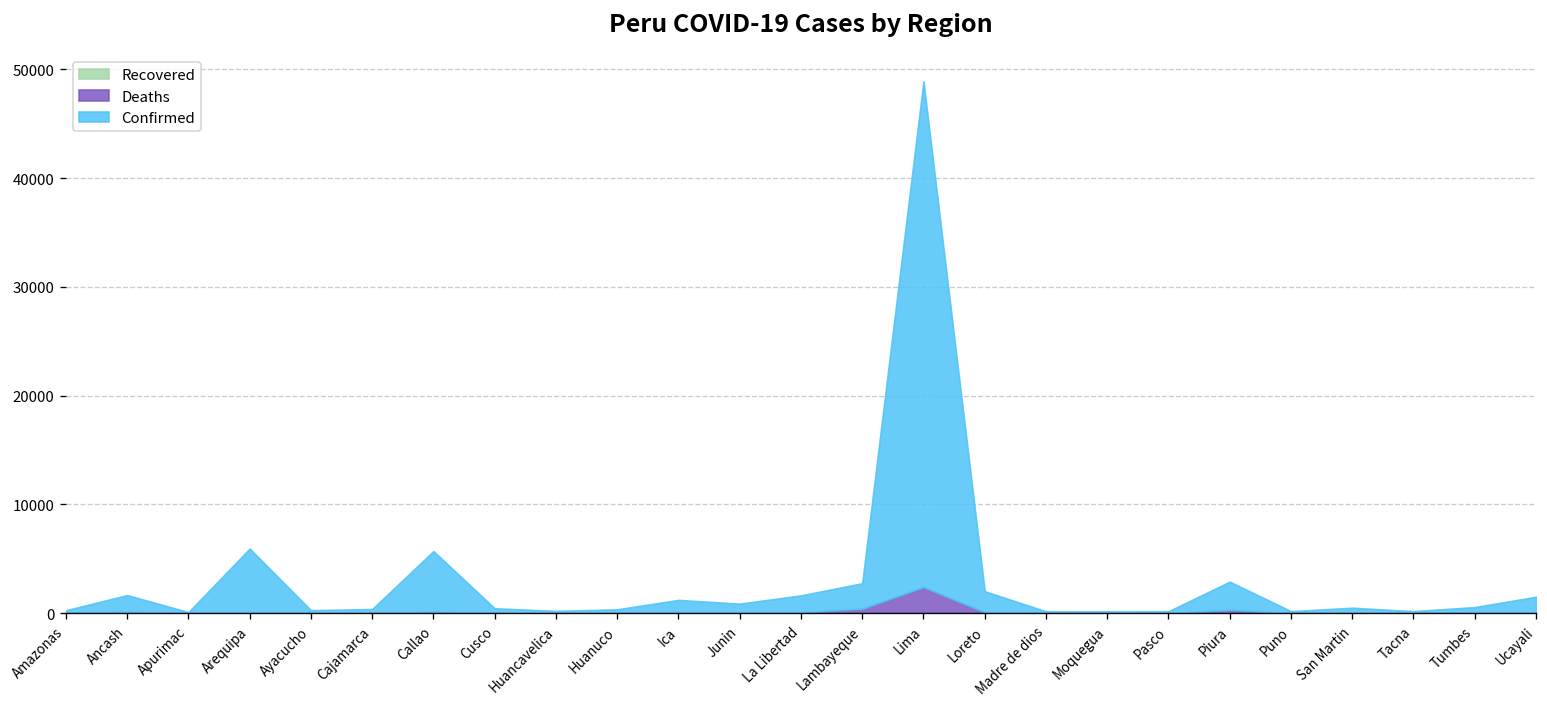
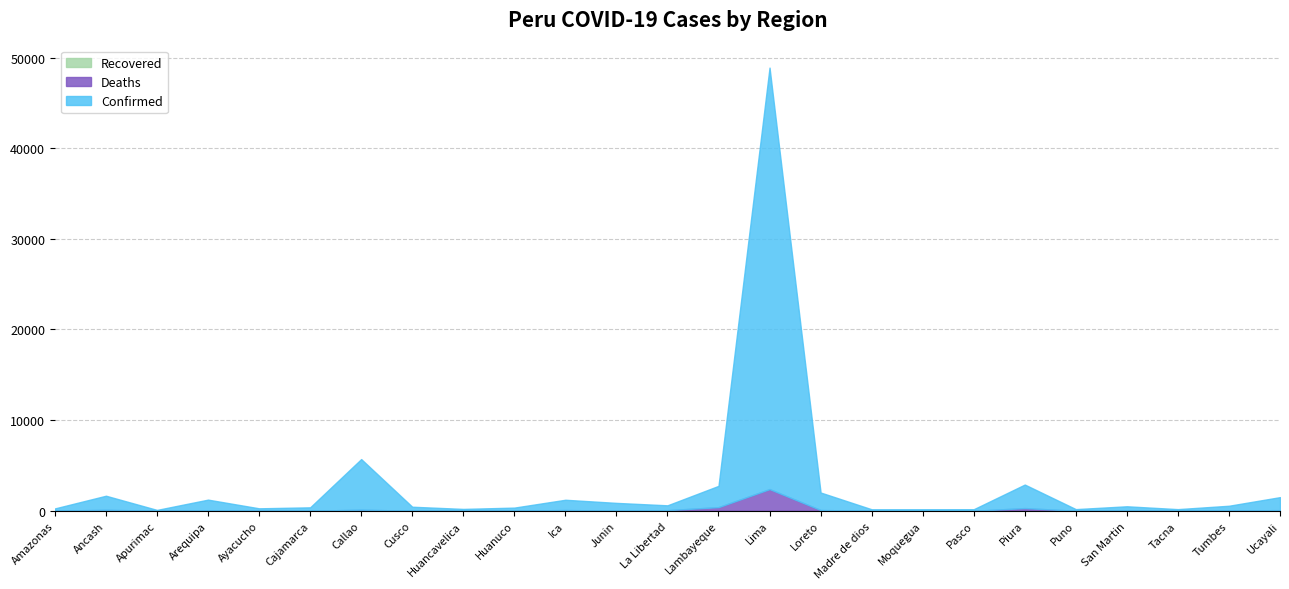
  {
    "Recovered": {
      "Lambayeque": 0,
      "Lima": 0,
      "Piura": 0
    },
    "Deaths": {
      "Lambayeque": 0,
      "Lima": 2000,
      "Piura": 0
    },
    "Confirmed": {
      "Ancash": 2000,
-     "Arequipa": 6000,
+     "Arequipa": 1000,
      "Cajamarca": 0,
      "Callao": 6000,
      "Cusco": 0,
      "Huanuco": 0,
      "Ica": 1000,
      "Junin": 1000,
-     "La Libertad": 2000,
+     "La Libertad": 1000,
      "Lambayeque": 2000,
      "Lima": 47000,
      "Loreto": 2000,
      "Piura": 3000,
      "San Martin": 0,
      "Tumbes": 1000,
      "Ucayali": 1000
    }
  }
